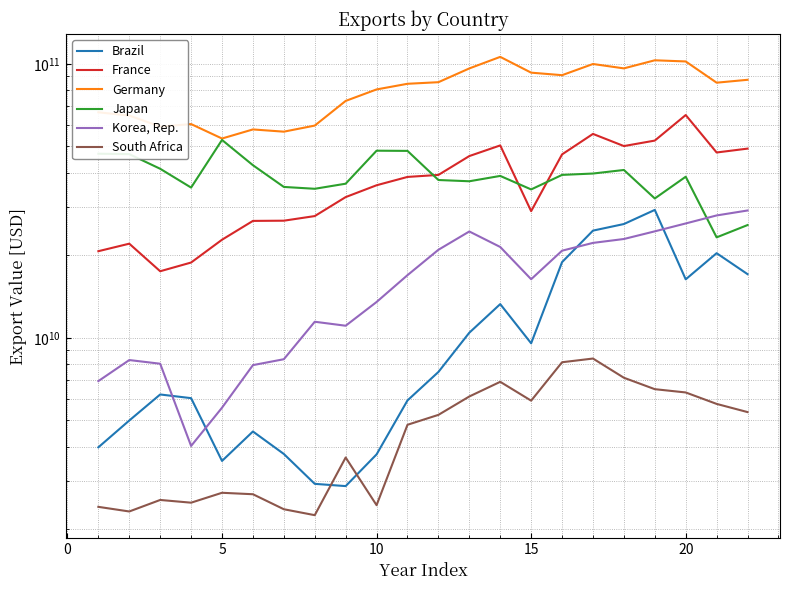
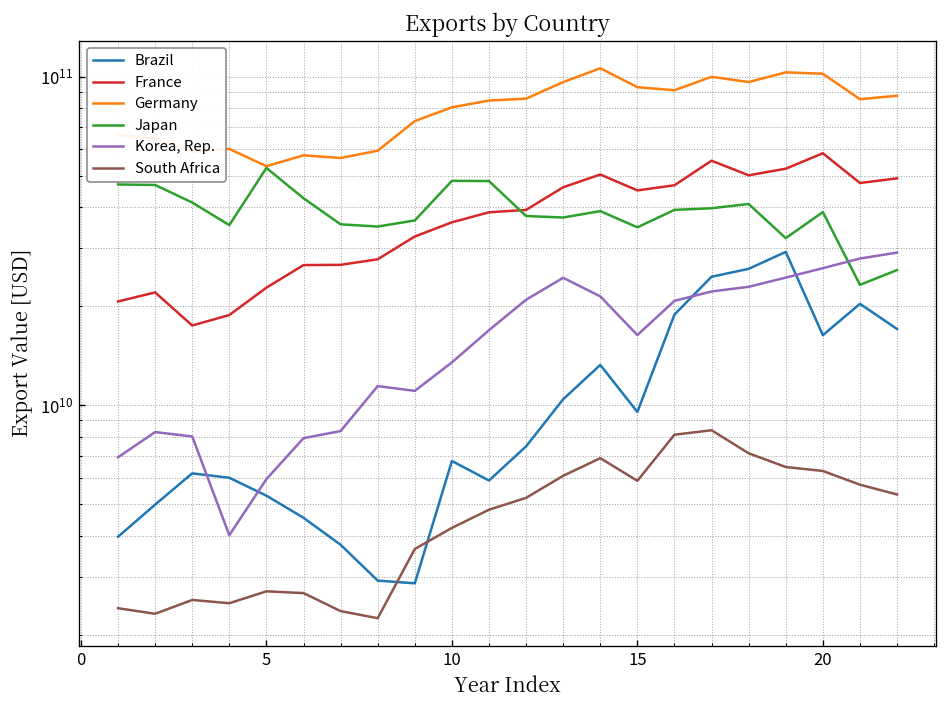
  {
    "Brazil": {
-     "5": 3600000000,
-     "10": 3800000000,
+     "5": 5300000000,
+     "10": 6800000000,
      "15": 9500000000,
      "20": 16000000000
    },
    "France": {
      "5": 23000000000,
      "10": 36000000000,
-     "15": 29000000000,
-     "20": 65000000000
+     "15": 45000000000,
+     "20": 58000000000
    },
    "Germany": {
      "10": 81000000000,
      "15": 93000000000,
      "20": 102000000000
    },
    "Japan": {
      "10": 48000000000,
      "15": 35000000000,
      "20": 39000000000
    },
    "Korea, Rep.": {
-     "5": 5600000000,
+     "5": 6000000000,
      "10": 14000000000,
      "15": 16000000000,
      "20": 26000000000
    },
    "South Africa": {
      "5": 2700000000,
-     "10": 2400000000,
+     "10": 4200000000,
      "15": 5900000000,
      "20": 6300000000
    }
  }
